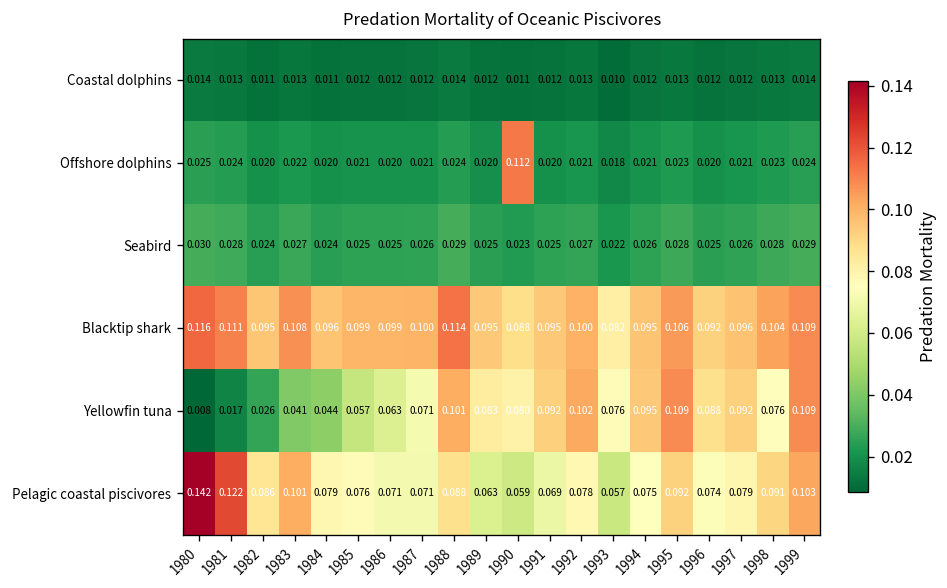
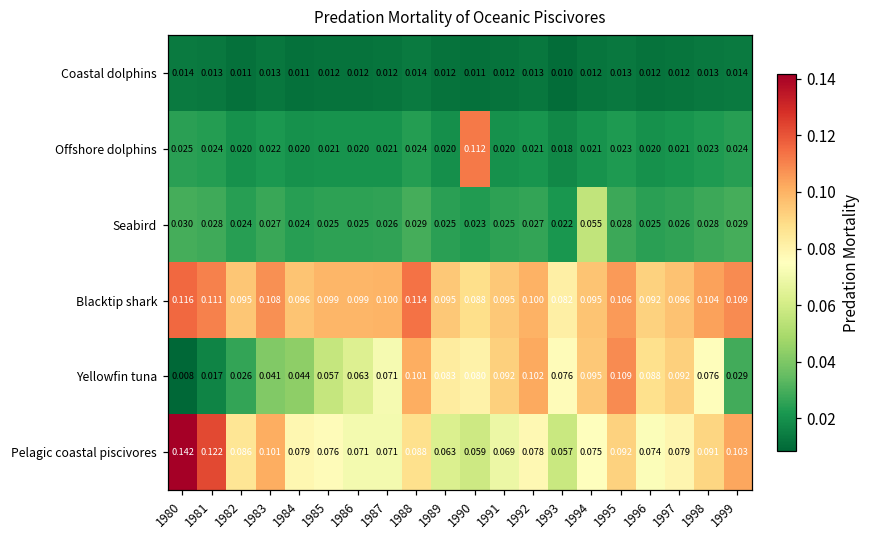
  {
    "Coastal dolphins": {
      "1980": 0.014,
      "1981": 0.013,
      "1982": 0.011,
      "1983": 0.013,
      "1984": 0.011,
      "1985": 0.012,
      "1986": 0.012,
      "1987": 0.012,
      "1988": 0.014,
      "1989": 0.012,
      "1990": 0.011,
      "1991": 0.012,
      "1992": 0.013,
      "1993": 0.010,
      "1994": 0.012,
      "1995": 0.013,
      "1996": 0.012,
      "1997": 0.012,
      "1998": 0.013,
      "1999": 0.014
    },
    "Offshore dolphins": {
      "1980": 0.025,
      "1981": 0.024,
      "1982": 0.020,
      "1983": 0.022,
      "1984": 0.020,
      "1985": 0.021,
      "1986": 0.020,
      "1987": 0.021,
      "1988": 0.024,
      "1989": 0.020,
      "1990": 0.112,
      "1991": 0.020,
      "1992": 0.021,
      "1993": 0.018,
      "1994": 0.021,
      "1995": 0.023,
      "1996": 0.020,
      "1997": 0.021,
      "1998": 0.023,
      "1999": 0.024
    },
    "Seabird": {
      "1980": 0.030,
      "1981": 0.028,
      "1982": 0.024,
      "1983": 0.027,
      "1984": 0.024,
      "1985": 0.025,
      "1986": 0.025,
      "1987": 0.026,
      "1988": 0.029,
      "1989": 0.025,
      "1990": 0.023,
      "1991": 0.025,
      "1992": 0.027,
      "1993": 0.022,
-     "1994": 0.026,
+     "1994": 0.055,
      "1995": 0.028,
      "1996": 0.025,
      "1997": 0.026,
      "1998": 0.028,
      "1999": 0.029
    },
    "Blacktip shark": {
      "1980": 0.116,
      "1981": 0.111,
      "1982": 0.095,
      "1983": 0.108,
      "1984": 0.096,
      "1985": 0.099,
      "1986": 0.099,
      "1987": 0.100,
      "1988": 0.114,
      "1989": 0.095,
      "1990": 0.088,
      "1991": 0.095,
      "1992": 0.100,
      "1993": 0.082,
      "1994": 0.095,
      "1995": 0.106,
      "1996": 0.092,
      "1997": 0.096,
      "1998": 0.104,
      "1999": 0.109
    },
    "Yellowfin tuna": {
      "1980": 0.008,
      "1981": 0.017,
      "1982": 0.026,
      "1983": 0.041,
      "1984": 0.044,
      "1985": 0.057,
      "1986": 0.063,
      "1987": 0.071,
      "1988": 0.101,
      "1989": 0.083,
      "1990": 0.080,
      "1991": 0.092,
      "1992": 0.102,
      "1993": 0.076,
      "1994": 0.095,
      "1995": 0.109,
      "1996": 0.088,
      "1997": 0.092,
      "1998": 0.076,
-     "1999": 0.109
+     "1999": 0.029
    },
    "Pelagic coastal piscivores": {
      "1980": 0.142,
      "1981": 0.122,
      "1982": 0.086,
      "1983": 0.101,
      "1984": 0.079,
      "1985": 0.076,
      "1986": 0.071,
      "1987": 0.071,
      "1988": 0.088,
      "1989": 0.063,
      "1990": 0.059,
      "1991": 0.069,
      "1992": 0.078,
      "1993": 0.057,
      "1994": 0.075,
      "1995": 0.092,
      "1996": 0.074,
      "1997": 0.079,
      "1998": 0.091,
      "1999": 0.103
    }
  }
